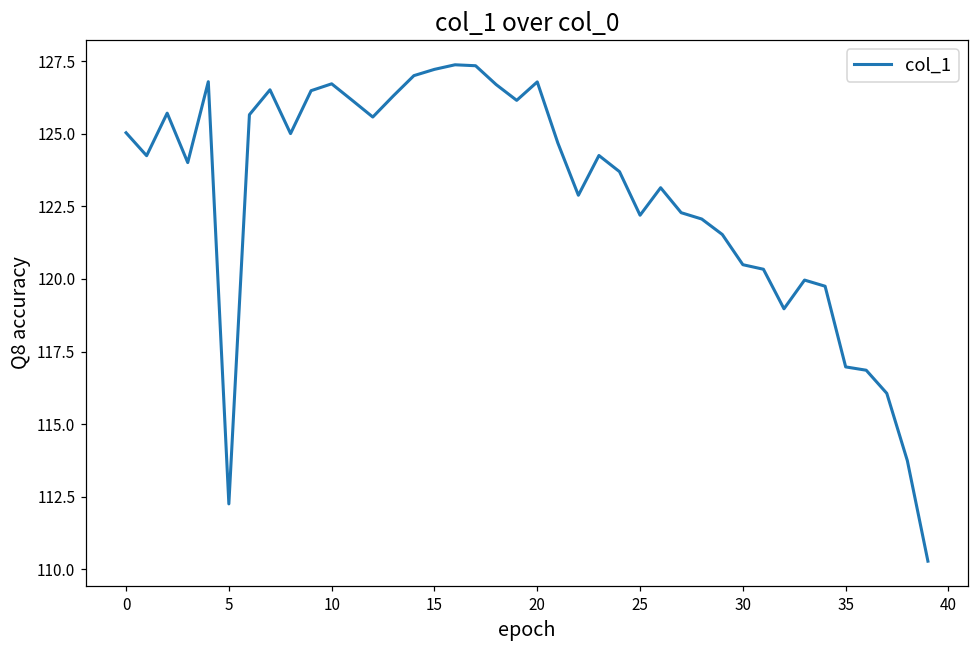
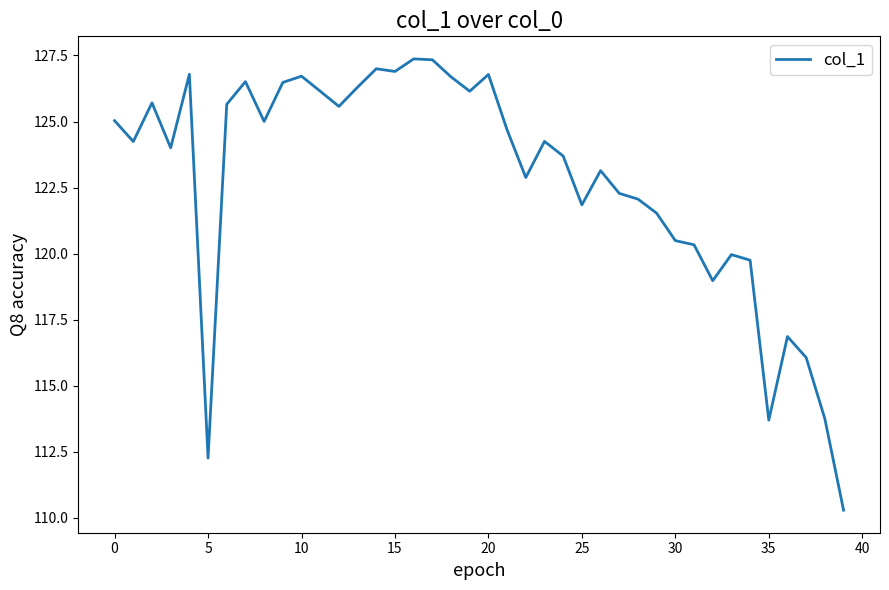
  {
    "0": 125.0,
    "5": 112.3,
    "10": 126.7,
-   "15": 127.2,
+   "15": 126.9,
    "20": 126.8,
-   "25": 122.2,
+   "25": 121.8,
    "30": 120.5,
-   "35": 117.0
+   "35": 113.7
  }
